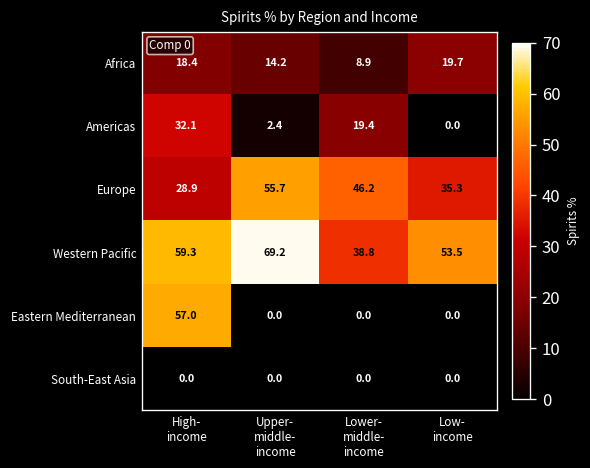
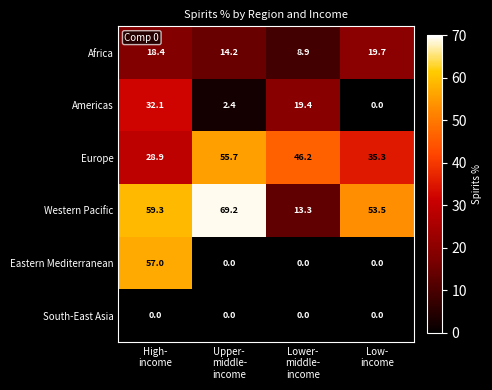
  {
    "Africa": {
      "High- income": 18.4,
      "Upper- middle- income": 14.2,
      "Lower- middle- income": 8.9,
      "Low- income": 19.7
    },
    "Americas": {
      "High- income": 32.1,
      "Upper- middle- income": 2.4,
      "Lower- middle- income": 19.4,
      "Low- income": 0.0
    },
    "Europe": {
      "High- income": 28.9,
      "Upper- middle- income": 55.7,
      "Lower- middle- income": 46.2,
      "Low- income": 35.3
    },
    "Western Pacific": {
      "High- income": 59.3,
      "Upper- middle- income": 69.2,
-     "Lower- middle- income": 38.8,
+     "Lower- middle- income": 13.3,
      "Low- income": 53.5
    },
    "Eastern Mediterranean": {
      "High- income": 57.0,
      "Upper- middle- income": 0.0,
      "Lower- middle- income": 0.0,
      "Low- income": 0.0
    },
    "South-East Asia": {
      "High- income": 0.0,
      "Upper- middle- income": 0.0,
      "Lower- middle- income": 0.0,
      "Low- income": 0.0
    }
  }
